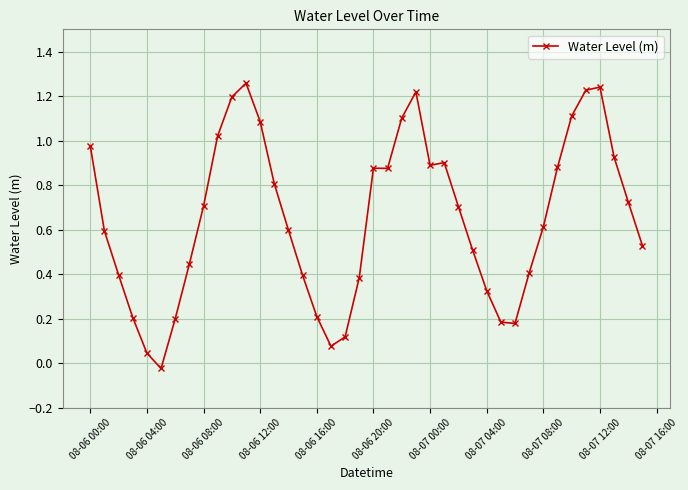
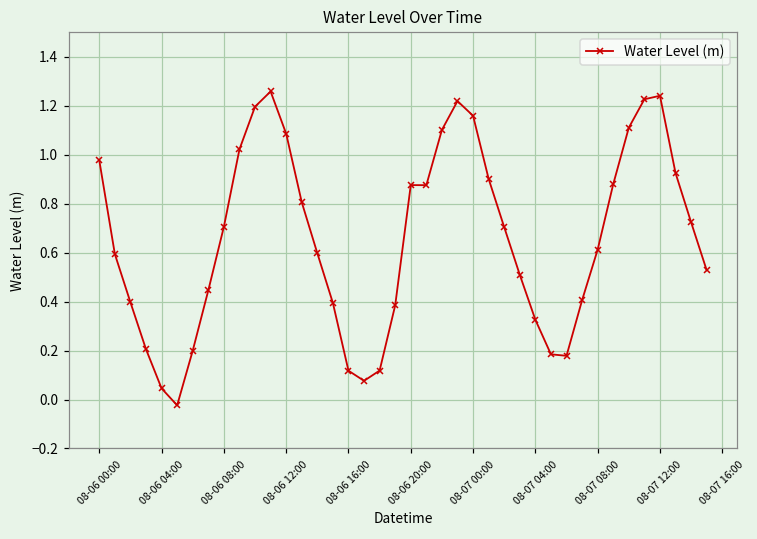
  {
    "08-06 00:00": 0.98,
    "08-06 04:00": 0.05,
    "08-06 08:00": 0.71,
    "08-06 12:00": 1.09,
-   "08-06 16:00": 0.21,
+   "08-06 16:00": 0.12,
    "08-06 20:00": 0.88,
-   "08-07 00:00": 0.89,
+   "08-07 00:00": 1.16,
    "08-07 04:00": 0.33,
    "08-07 08:00": 0.61,
    "08-07 12:00": 1.24
  }
